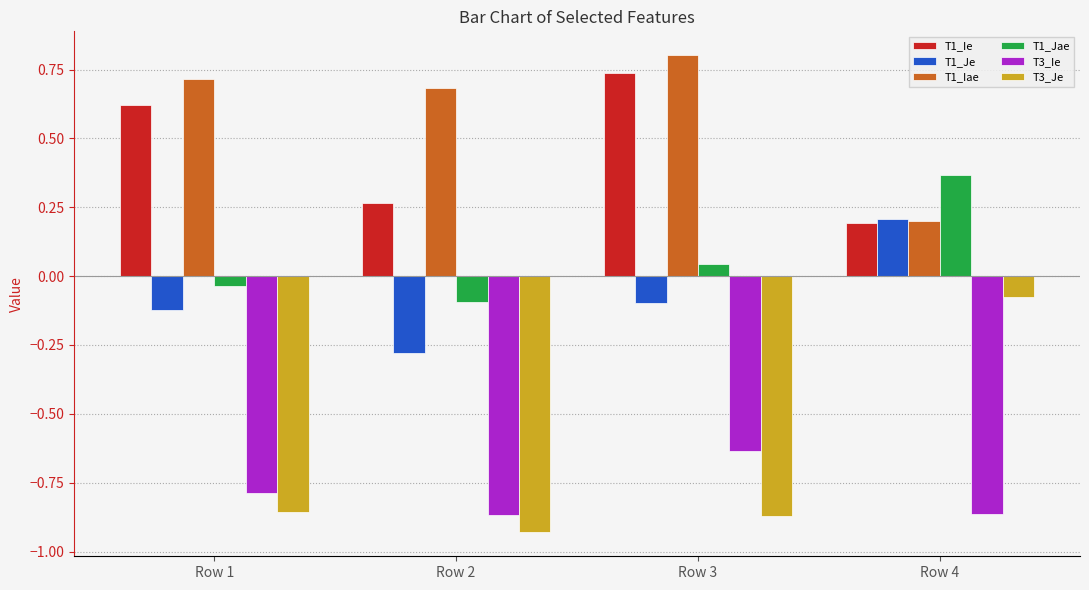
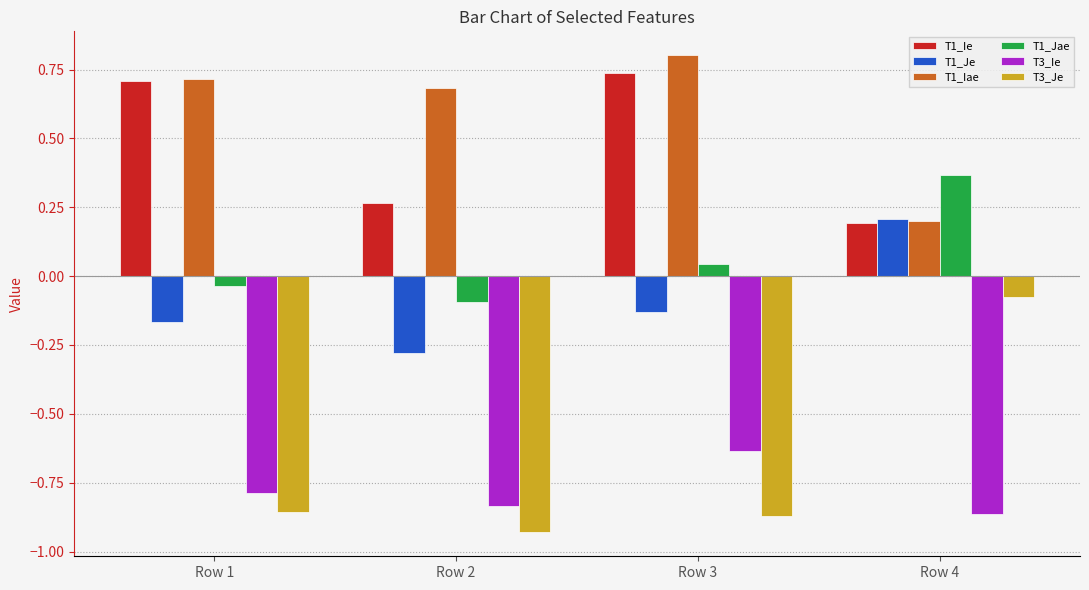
  {
    "T1_Ie": {
-     "Row 1": 0.62,
+     "Row 1": 0.71,
      "Row 2": 0.27,
      "Row 3": 0.74,
      "Row 4": 0.19
    },
    "T1_Je": {
-     "Row 1": -0.12,
+     "Row 1": -0.17,
      "Row 2": -0.28,
-     "Row 3": -0.10,
+     "Row 3": -0.13,
      "Row 4": 0.21
    },
    "T1_Iae": {
      "Row 1": 0.72,
      "Row 2": 0.68,
      "Row 3": 0.80,
      "Row 4": 0.20
    },
    "T1_Jae": {
      "Row 1": -0.03,
      "Row 2": -0.09,
      "Row 3": 0.05,
      "Row 4": 0.37
    },
    "T3_Ie": {
      "Row 1": -0.79,
-     "Row 2": -0.87,
+     "Row 2": -0.83,
      "Row 3": -0.63,
      "Row 4": -0.86
    },
    "T3_Je": {
      "Row 1": -0.86,
      "Row 2": -0.93,
      "Row 3": -0.87,
      "Row 4": -0.08
    }
  }
